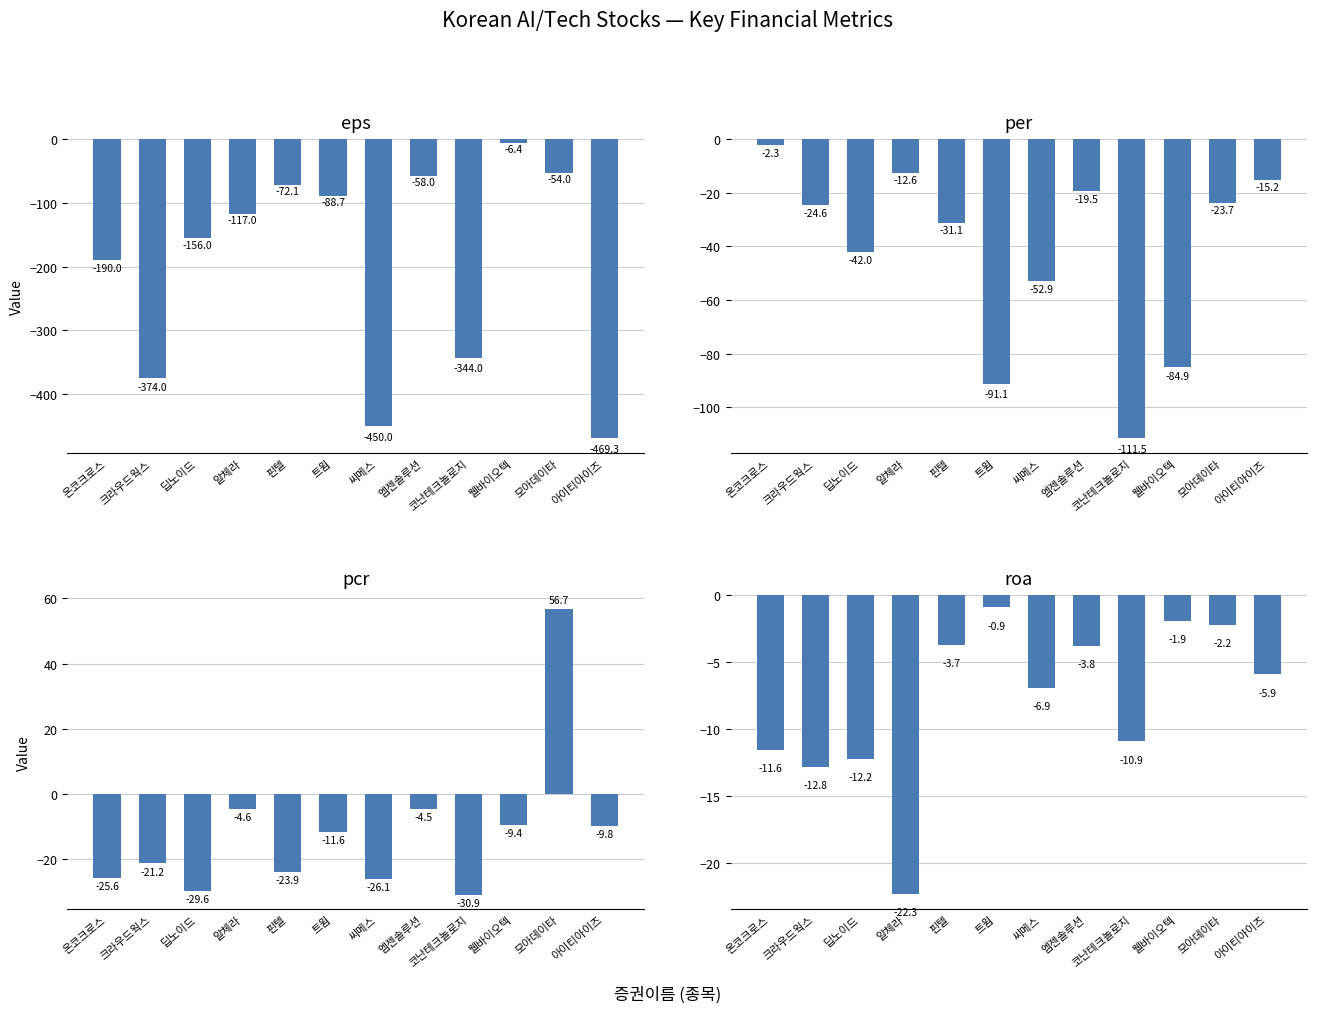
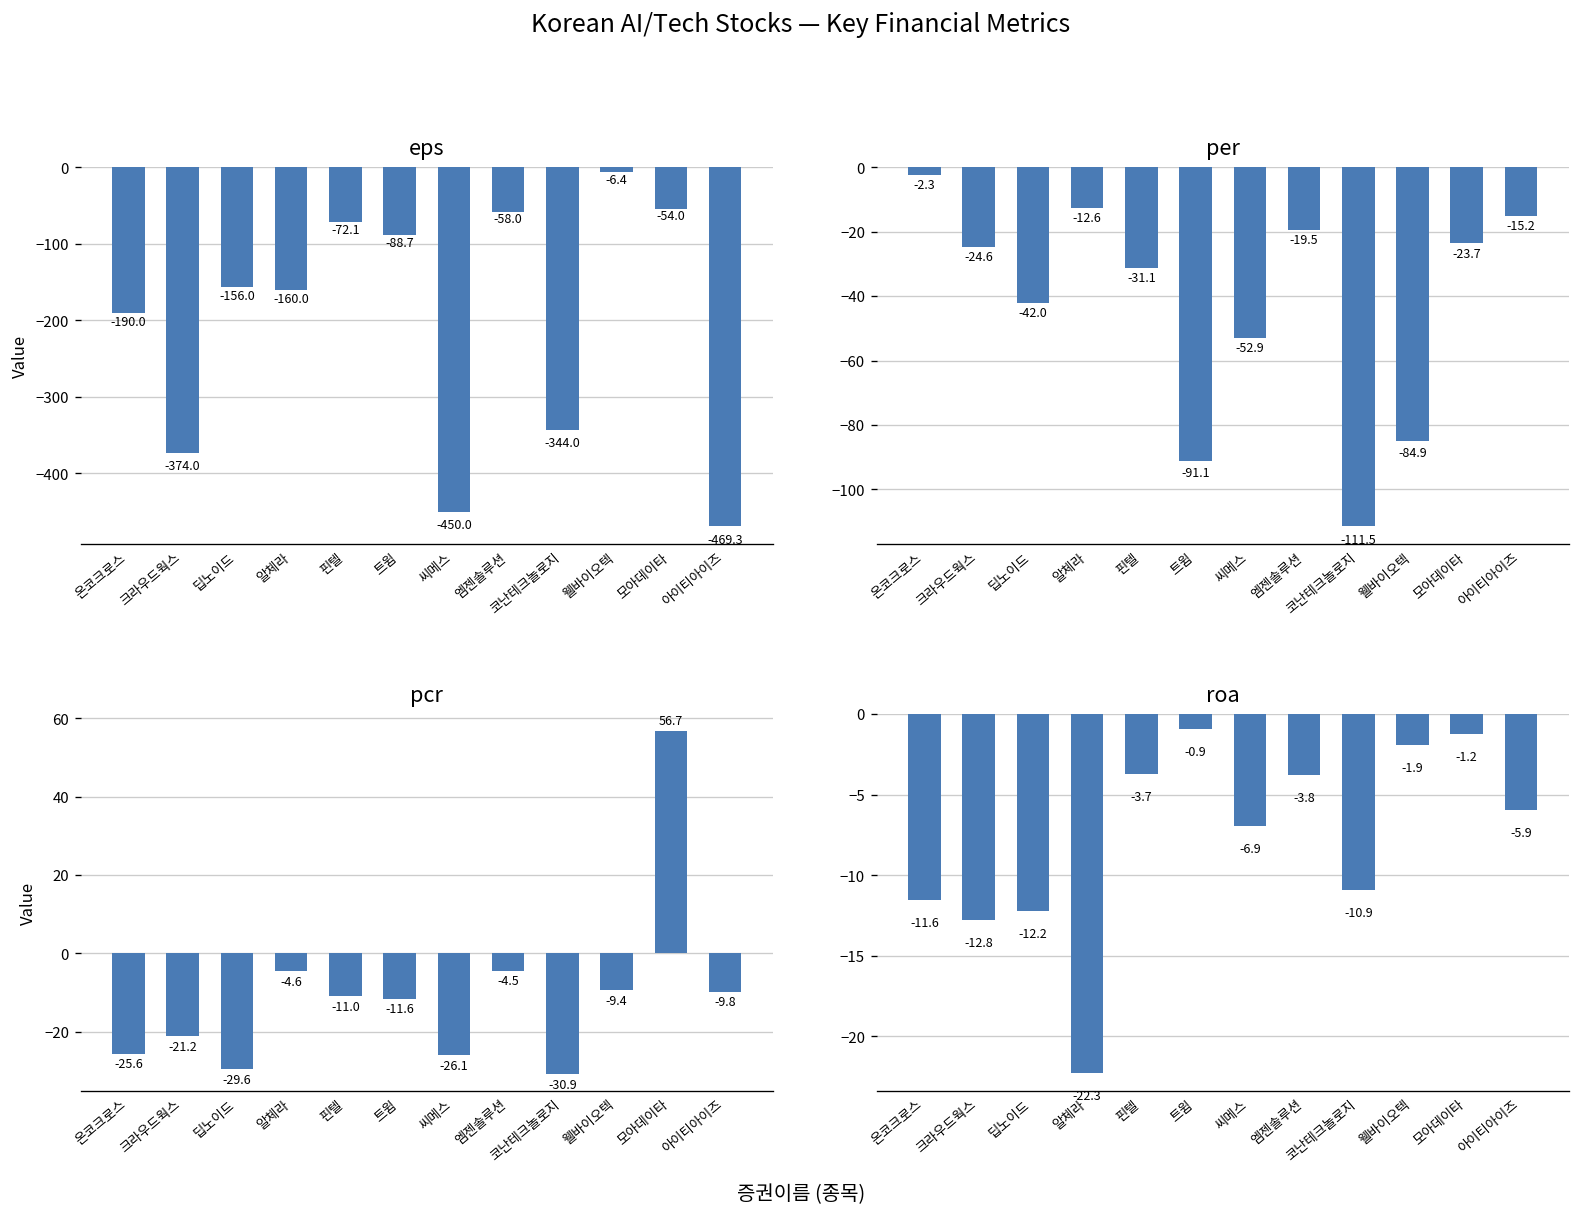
  {
    "eps": {
      "온코크로스": -190.0,
      "크라우드웍스": -374.0,
      "딥노이드": -156.0,
-     "알체라": -117.0,
+     "알체라": -160.0,
      "핀텔": -72.1,
      "트윔": -88.7,
      "씨메스": -450.0,
      "엠젠솔루션": -58.0,
      "코난테크놀로지": -344.0,
      "웰바이오텍": -6.4,
      "모아데이타": -54.0,
      "아이티아이즈": -469.3
    },
    "per": {
      "온코크로스": -2.3,
      "크라우드웍스": -24.6,
      "딥노이드": -42.0,
      "알체라": -12.6,
      "핀텔": -31.1,
      "트윔": -91.1,
      "씨메스": -52.9,
      "엠젠솔루션": -19.5,
      "코난테크놀로지": -111.5,
      "웰바이오텍": -84.9,
      "모아데이타": -23.7,
      "아이티아이즈": -15.2
    },
    "pcr": {
      "온코크로스": -25.6,
      "크라우드웍스": -21.2,
      "딥노이드": -29.6,
      "알체라": -4.6,
-     "핀텔": -23.9,
+     "핀텔": -11.0,
      "트윔": -11.6,
      "씨메스": -26.1,
      "엠젠솔루션": -4.5,
      "코난테크놀로지": -30.9,
      "웰바이오텍": -9.4,
      "모아데이타": 56.7,
      "아이티아이즈": -9.8
    },
    "roa": {
      "온코크로스": -11.6,
      "크라우드웍스": -12.8,
      "딥노이드": -12.2,
      "알체라": -22.3,
      "핀텔": -3.7,
      "트윔": -0.9,
      "씨메스": -6.9,
      "엠젠솔루션": -3.8,
      "코난테크놀로지": -10.9,
      "웰바이오텍": -1.9,
-     "모아데이타": -2.2,
+     "모아데이타": -1.2,
      "아이티아이즈": -5.9
    }
  }
